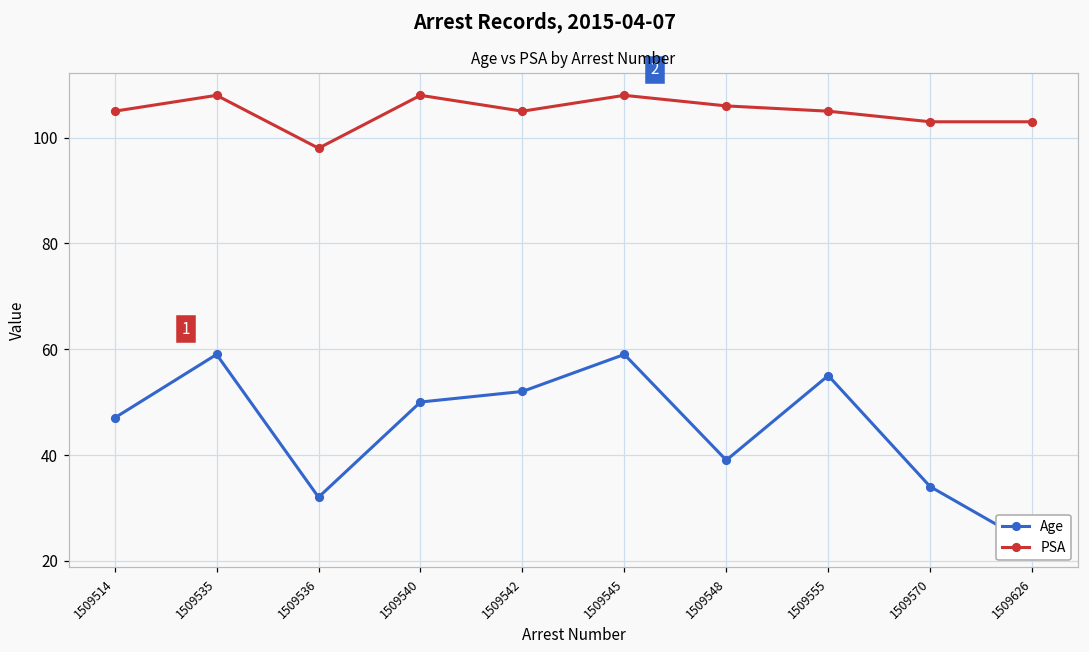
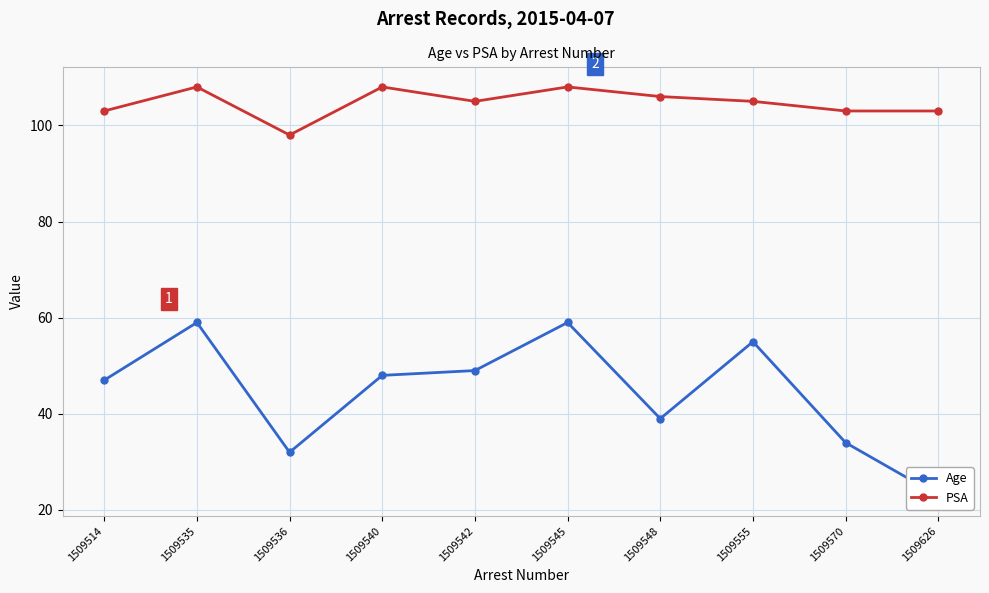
  {
    "Age": {
      "1509514": 47,
      "1509535": 59,
      "1509536": 32,
-     "1509540": 50,
-     "1509542": 52,
+     "1509540": 48,
+     "1509542": 49,
      "1509545": 59,
      "1509548": 39,
      "1509555": 55,
      "1509570": 34
    },
    "PSA": {
-     "1509514": 105,
+     "1509514": 103,
      "1509535": 108,
      "1509536": 98,
      "1509540": 108,
      "1509542": 105,
      "1509545": 108,
      "1509548": 106,
      "1509555": 105,
      "1509570": 103,
      "1509626": 103
    }
  }
